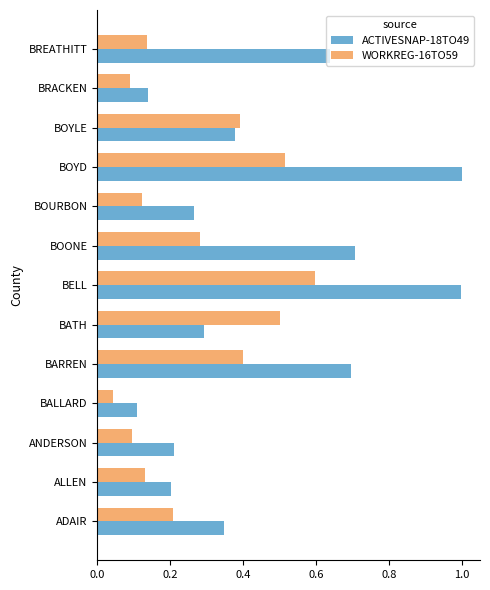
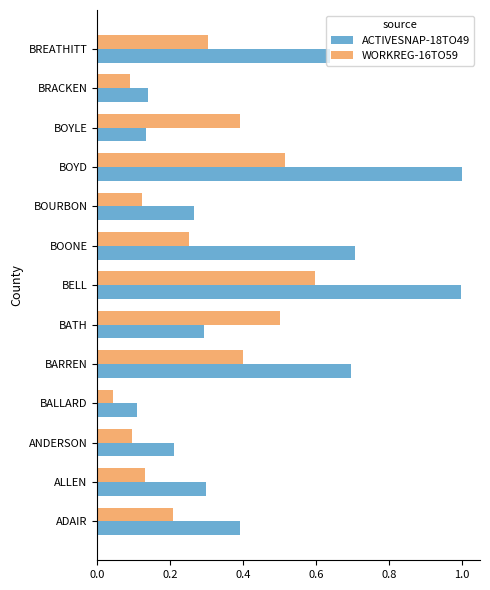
  {
    "ACTIVESNAP-18TO49": {
      "BRACKEN": 0.14,
-     "BOYLE": 0.38,
+     "BOYLE": 0.13,
      "BOYD": 1.00,
      "BOURBON": 0.26,
      "BOONE": 0.71,
      "BELL": 1.00,
      "BATH": 0.29,
      "BARREN": 0.70,
      "BALLARD": 0.11,
      "ANDERSON": 0.21,
-     "ALLEN": 0.20,
-     "ADAIR": 0.35
+     "ALLEN": 0.30,
+     "ADAIR": 0.39
    },
    "WORKREG-16TO59": {
-     "BREATHITT": 0.14,
+     "BREATHITT": 0.30,
      "BRACKEN": 0.09,
      "BOYLE": 0.39,
      "BOYD": 0.51,
      "BOURBON": 0.12,
-     "BOONE": 0.28,
+     "BOONE": 0.25,
      "BELL": 0.60,
      "BATH": 0.50,
      "BARREN": 0.40,
      "BALLARD": 0.04,
      "ANDERSON": 0.10,
      "ALLEN": 0.13,
      "ADAIR": 0.21
    }
  }
